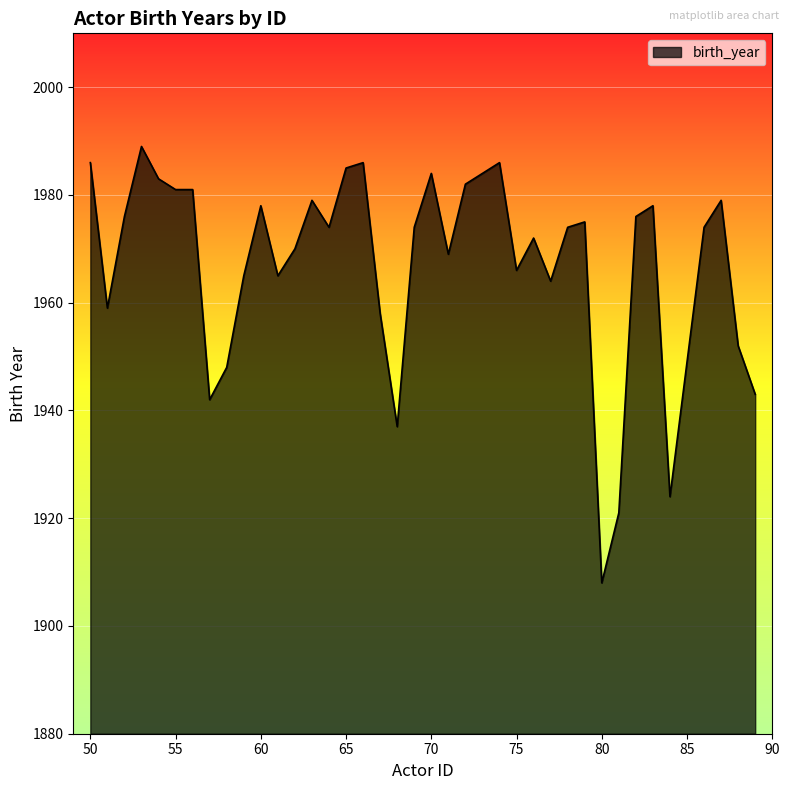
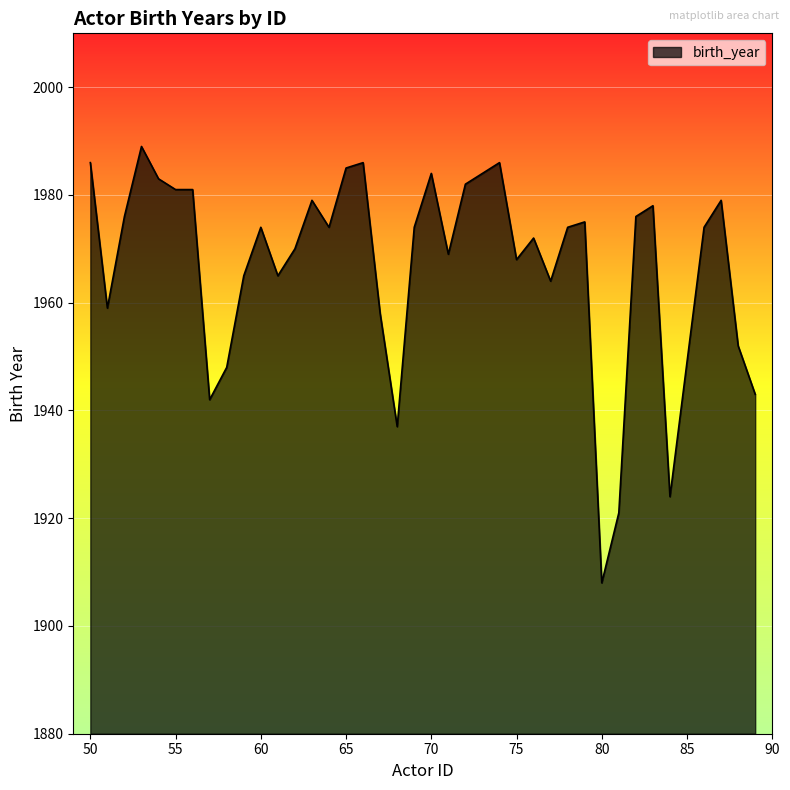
  {
    "50": 1986,
    "55": 1981,
-   "60": 1978,
+   "60": 1974,
    "65": 1985,
    "70": 1984,
-   "75": 1966,
+   "75": 1968,
    "80": 1908,
    "85": 1949
  }
